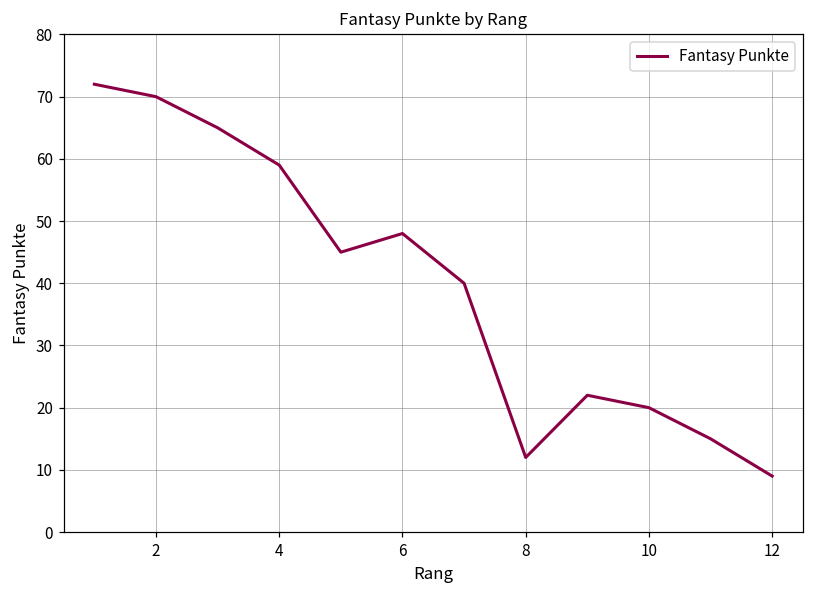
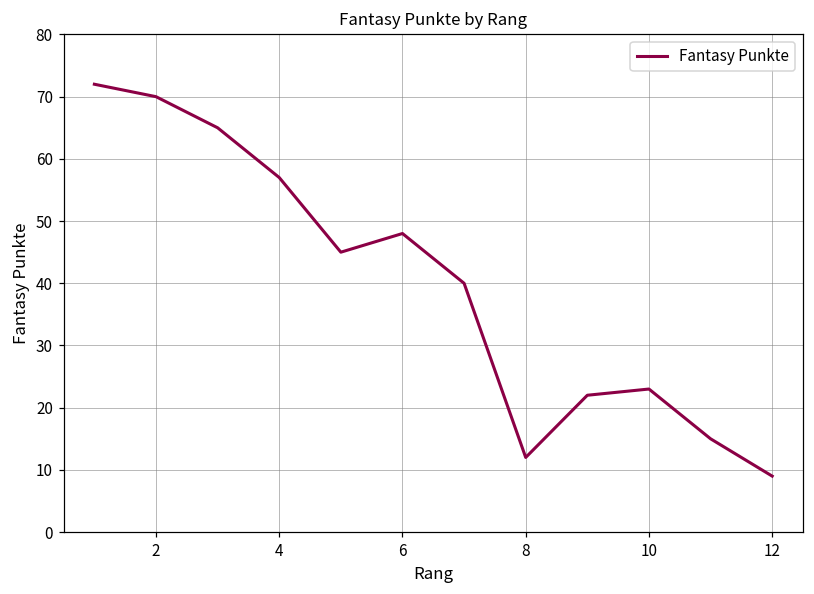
  {
    "2": 70,
-   "4": 59,
+   "4": 57,
    "6": 48,
    "8": 12,
-   "10": 20,
+   "10": 23,
    "12": 9
  }
